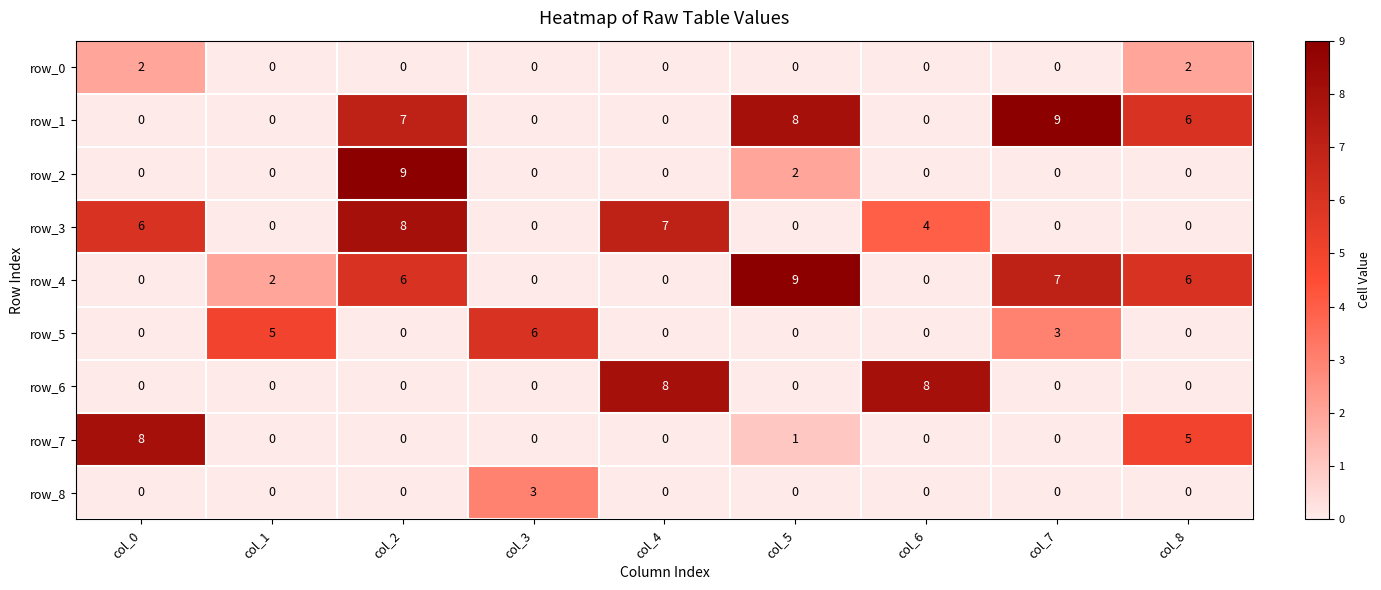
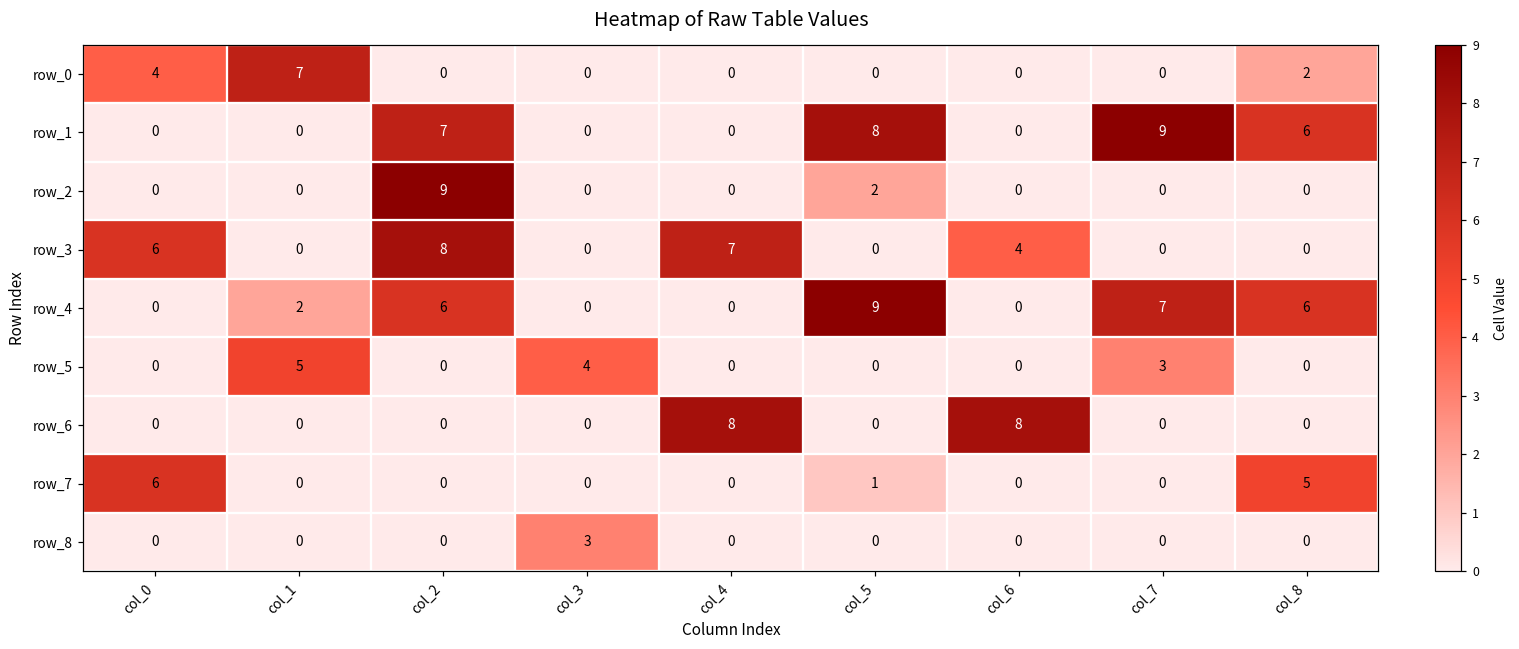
  {
    "row_0": {
-     "col_0": 2,
-     "col_1": 0,
+     "col_0": 4,
+     "col_1": 7,
      "col_2": 0,
      "col_3": 0,
      "col_4": 0,
      "col_5": 0,
      "col_6": 0,
      "col_7": 0,
      "col_8": 2
    },
    "row_1": {
      "col_0": 0,
      "col_1": 0,
      "col_2": 7,
      "col_3": 0,
      "col_4": 0,
      "col_5": 8,
      "col_6": 0,
      "col_7": 9,
      "col_8": 6
    },
    "row_2": {
      "col_0": 0,
      "col_1": 0,
      "col_2": 9,
      "col_3": 0,
      "col_4": 0,
      "col_5": 2,
      "col_6": 0,
      "col_7": 0,
      "col_8": 0
    },
    "row_3": {
      "col_0": 6,
      "col_1": 0,
      "col_2": 8,
      "col_3": 0,
      "col_4": 7,
      "col_5": 0,
      "col_6": 4,
      "col_7": 0,
      "col_8": 0
    },
    "row_4": {
      "col_0": 0,
      "col_1": 2,
      "col_2": 6,
      "col_3": 0,
      "col_4": 0,
      "col_5": 9,
      "col_6": 0,
      "col_7": 7,
      "col_8": 6
    },
    "row_5": {
      "col_0": 0,
      "col_1": 5,
      "col_2": 0,
-     "col_3": 6,
+     "col_3": 4,
      "col_4": 0,
      "col_5": 0,
      "col_6": 0,
      "col_7": 3,
      "col_8": 0
    },
    "row_6": {
      "col_0": 0,
      "col_1": 0,
      "col_2": 0,
      "col_3": 0,
      "col_4": 8,
      "col_5": 0,
      "col_6": 8,
      "col_7": 0,
      "col_8": 0
    },
    "row_7": {
-     "col_0": 8,
+     "col_0": 6,
      "col_1": 0,
      "col_2": 0,
      "col_3": 0,
      "col_4": 0,
      "col_5": 1,
      "col_6": 0,
      "col_7": 0,
      "col_8": 5
    },
    "row_8": {
      "col_0": 0,
      "col_1": 0,
      "col_2": 0,
      "col_3": 3,
      "col_4": 0,
      "col_5": 0,
      "col_6": 0,
      "col_7": 0,
      "col_8": 0
    }
  }
